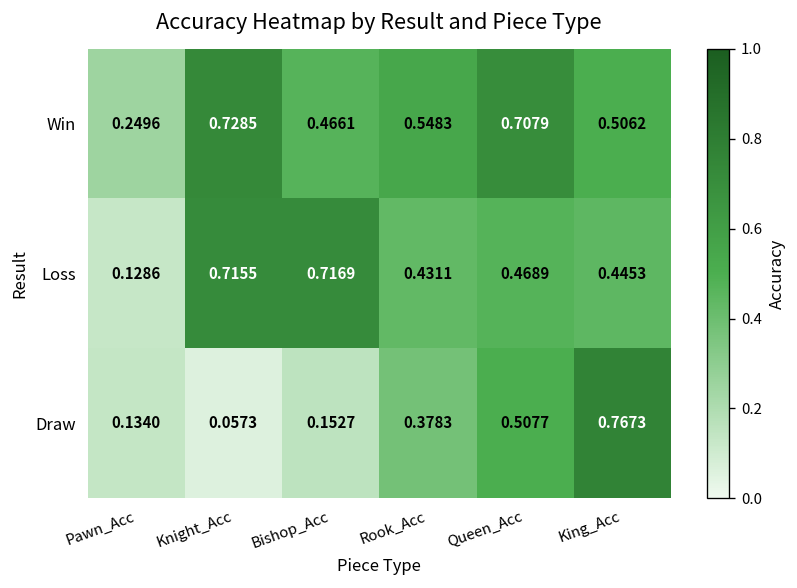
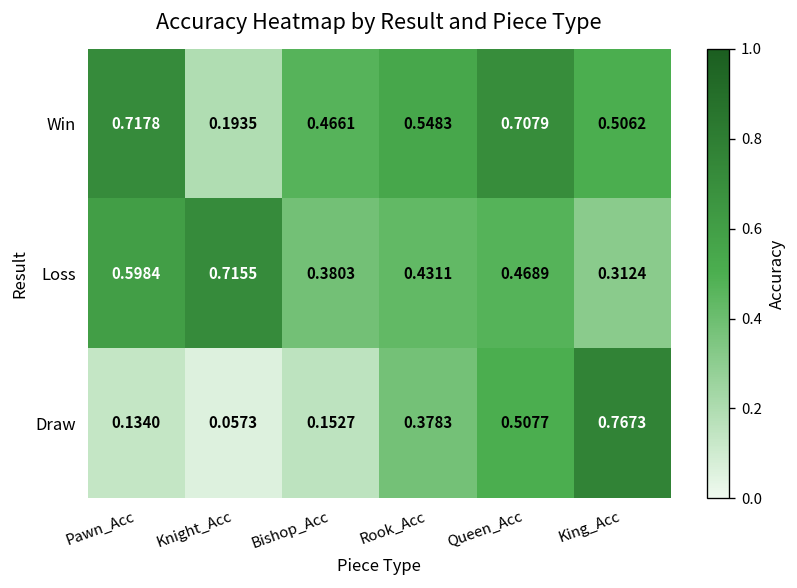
  {
    "Win": {
-     "Pawn_Acc": 0.2496,
-     "Knight_Acc": 0.7285,
+     "Pawn_Acc": 0.7178,
+     "Knight_Acc": 0.1935,
      "Bishop_Acc": 0.4661,
      "Rook_Acc": 0.5483,
      "Queen_Acc": 0.7079,
      "King_Acc": 0.5062
    },
    "Loss": {
-     "Pawn_Acc": 0.1286,
+     "Pawn_Acc": 0.5984,
      "Knight_Acc": 0.7155,
-     "Bishop_Acc": 0.7169,
+     "Bishop_Acc": 0.3803,
      "Rook_Acc": 0.4311,
      "Queen_Acc": 0.4689,
-     "King_Acc": 0.4453
+     "King_Acc": 0.3124
    },
    "Draw": {
      "Pawn_Acc": 0.1340,
      "Knight_Acc": 0.0573,
      "Bishop_Acc": 0.1527,
      "Rook_Acc": 0.3783,
      "Queen_Acc": 0.5077,
      "King_Acc": 0.7673
    }
  }
